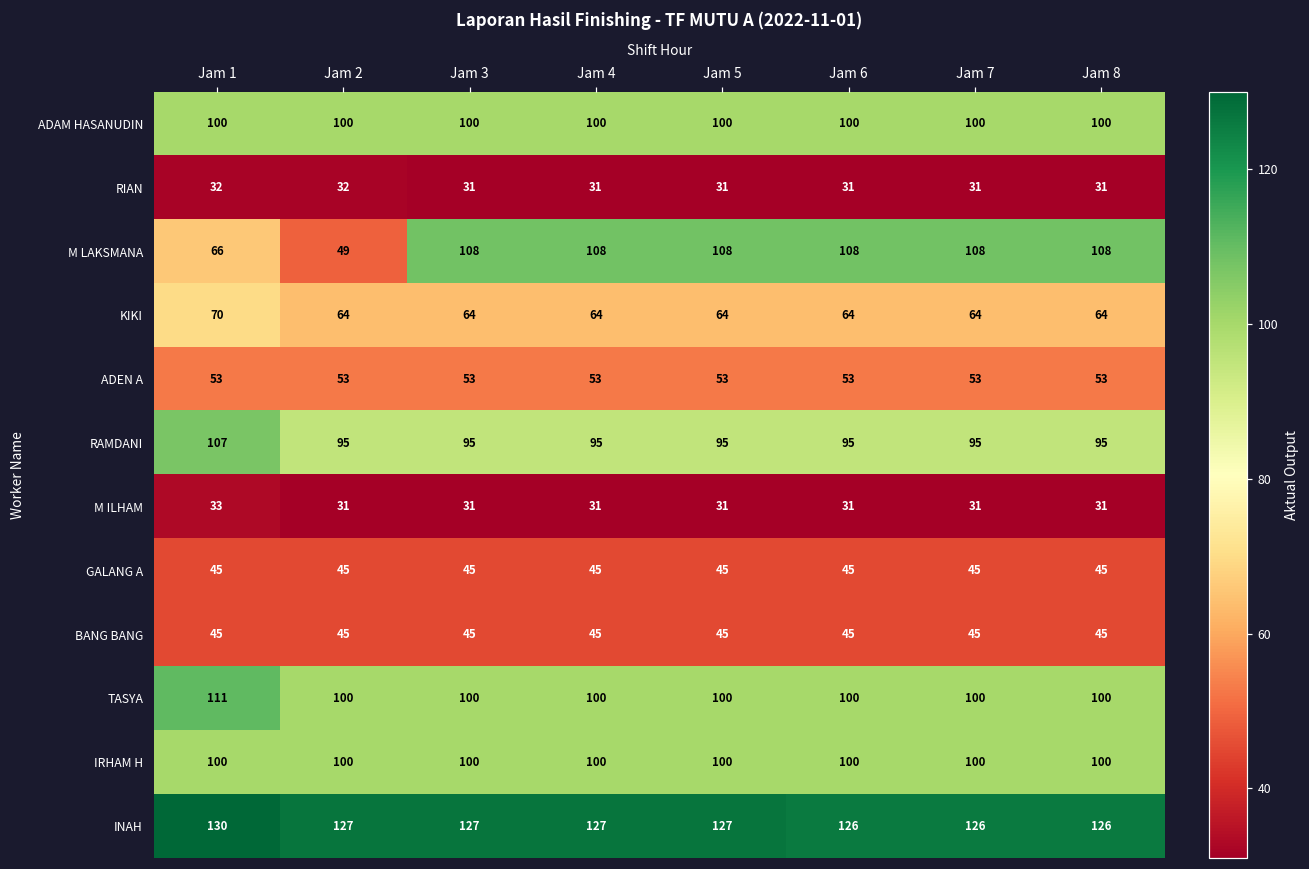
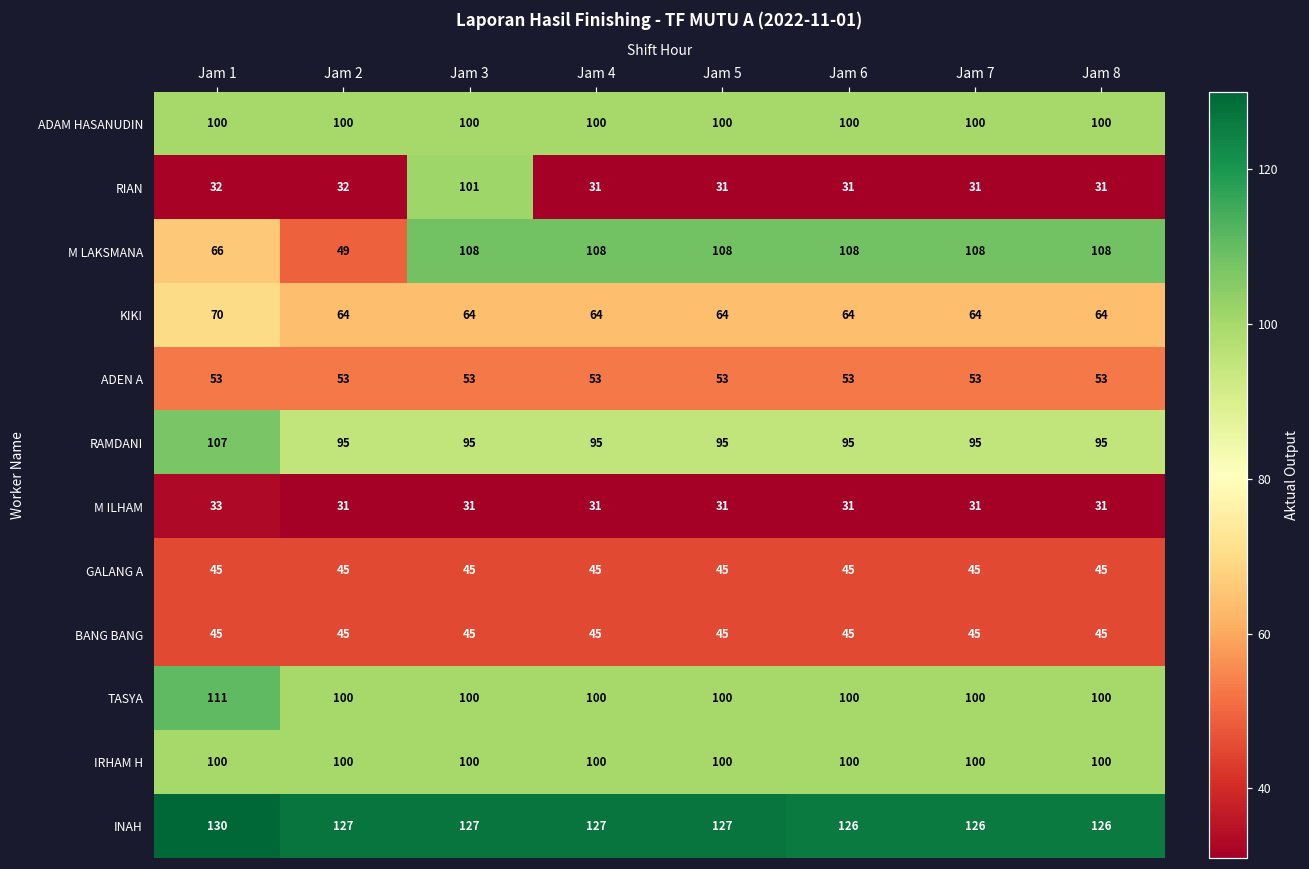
  {
    "ADAM HASANUDIN": {
      "Jam 1": 100,
      "Jam 2": 100,
      "Jam 3": 100,
      "Jam 4": 100,
      "Jam 5": 100,
      "Jam 6": 100,
      "Jam 7": 100,
      "Jam 8": 100
    },
    "RIAN": {
      "Jam 1": 32,
      "Jam 2": 32,
-     "Jam 3": 31,
+     "Jam 3": 101,
      "Jam 4": 31,
      "Jam 5": 31,
      "Jam 6": 31,
      "Jam 7": 31,
      "Jam 8": 31
    },
    "M LAKSMANA": {
      "Jam 1": 66,
      "Jam 2": 49,
      "Jam 3": 108,
      "Jam 4": 108,
      "Jam 5": 108,
      "Jam 6": 108,
      "Jam 7": 108,
      "Jam 8": 108
    },
    "KIKI": {
      "Jam 1": 70,
      "Jam 2": 64,
      "Jam 3": 64,
      "Jam 4": 64,
      "Jam 5": 64,
      "Jam 6": 64,
      "Jam 7": 64,
      "Jam 8": 64
    },
    "ADEN A": {
      "Jam 1": 53,
      "Jam 2": 53,
      "Jam 3": 53,
      "Jam 4": 53,
      "Jam 5": 53,
      "Jam 6": 53,
      "Jam 7": 53,
      "Jam 8": 53
    },
    "RAMDANI": {
      "Jam 1": 107,
      "Jam 2": 95,
      "Jam 3": 95,
      "Jam 4": 95,
      "Jam 5": 95,
      "Jam 6": 95,
      "Jam 7": 95,
      "Jam 8": 95
    },
    "M ILHAM": {
      "Jam 1": 33,
      "Jam 2": 31,
      "Jam 3": 31,
      "Jam 4": 31,
      "Jam 5": 31,
      "Jam 6": 31,
      "Jam 7": 31,
      "Jam 8": 31
    },
    "GALANG A": {
      "Jam 1": 45,
      "Jam 2": 45,
      "Jam 3": 45,
      "Jam 4": 45,
      "Jam 5": 45,
      "Jam 6": 45,
      "Jam 7": 45,
      "Jam 8": 45
    },
    "BANG BANG": {
      "Jam 1": 45,
      "Jam 2": 45,
      "Jam 3": 45,
      "Jam 4": 45,
      "Jam 5": 45,
      "Jam 6": 45,
      "Jam 7": 45,
      "Jam 8": 45
    },
    "TASYA": {
      "Jam 1": 111,
      "Jam 2": 100,
      "Jam 3": 100,
      "Jam 4": 100,
      "Jam 5": 100,
      "Jam 6": 100,
      "Jam 7": 100,
      "Jam 8": 100
    },
    "IRHAM H": {
      "Jam 1": 100,
      "Jam 2": 100,
      "Jam 3": 100,
      "Jam 4": 100,
      "Jam 5": 100,
      "Jam 6": 100,
      "Jam 7": 100,
      "Jam 8": 100
    },
    "INAH": {
      "Jam 1": 130,
      "Jam 2": 127,
      "Jam 3": 127,
      "Jam 4": 127,
      "Jam 5": 127,
      "Jam 6": 126,
      "Jam 7": 126,
      "Jam 8": 126
    }
  }
